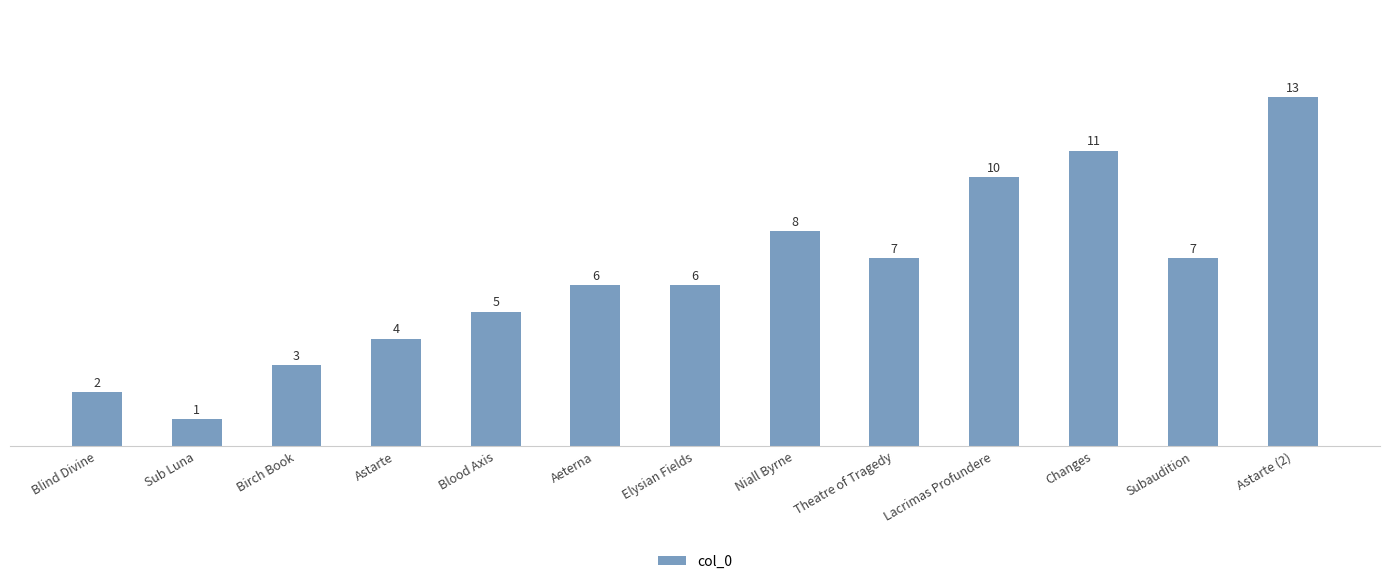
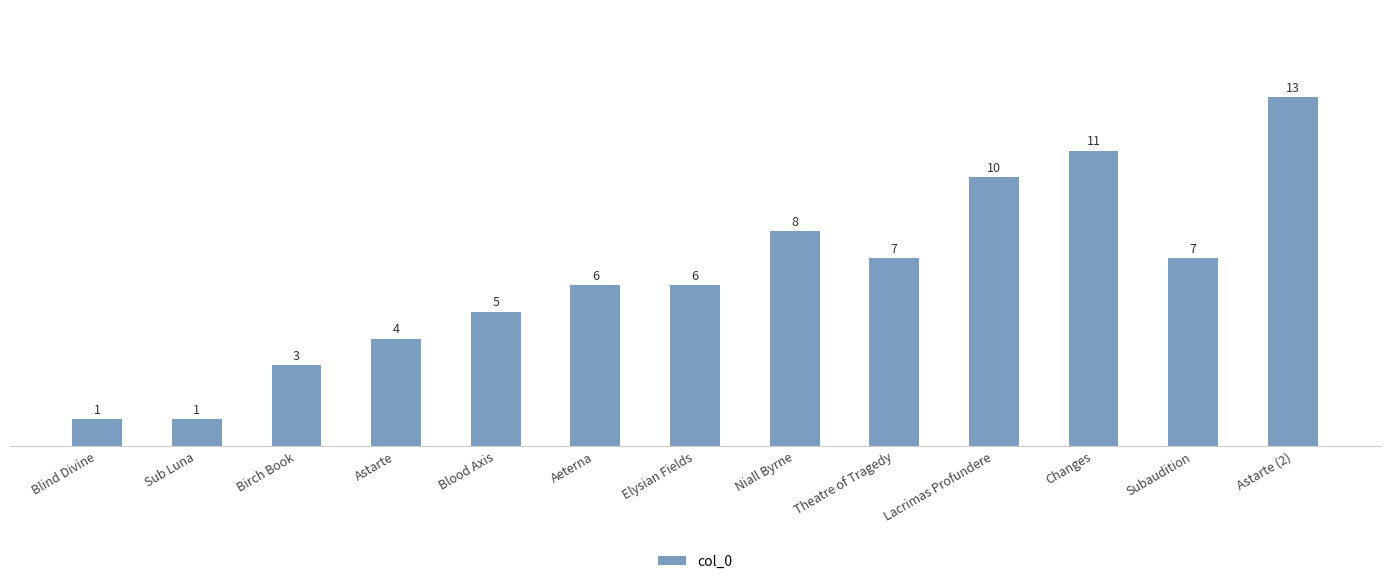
  {
-   "Blind Divine": 2,
+   "Blind Divine": 1,
    "Sub Luna": 1,
    "Birch Book": 3,
    "Astarte": 4,
    "Blood Axis": 5,
    "Aeterna": 6,
    "Elysian Fields": 6,
    "Niall Byrne": 8,
    "Theatre of Tragedy": 7,
    "Lacrimas Profundere": 10,
    "Changes": 11,
    "Subaudition": 7,
    "Astarte (2)": 13
  }
